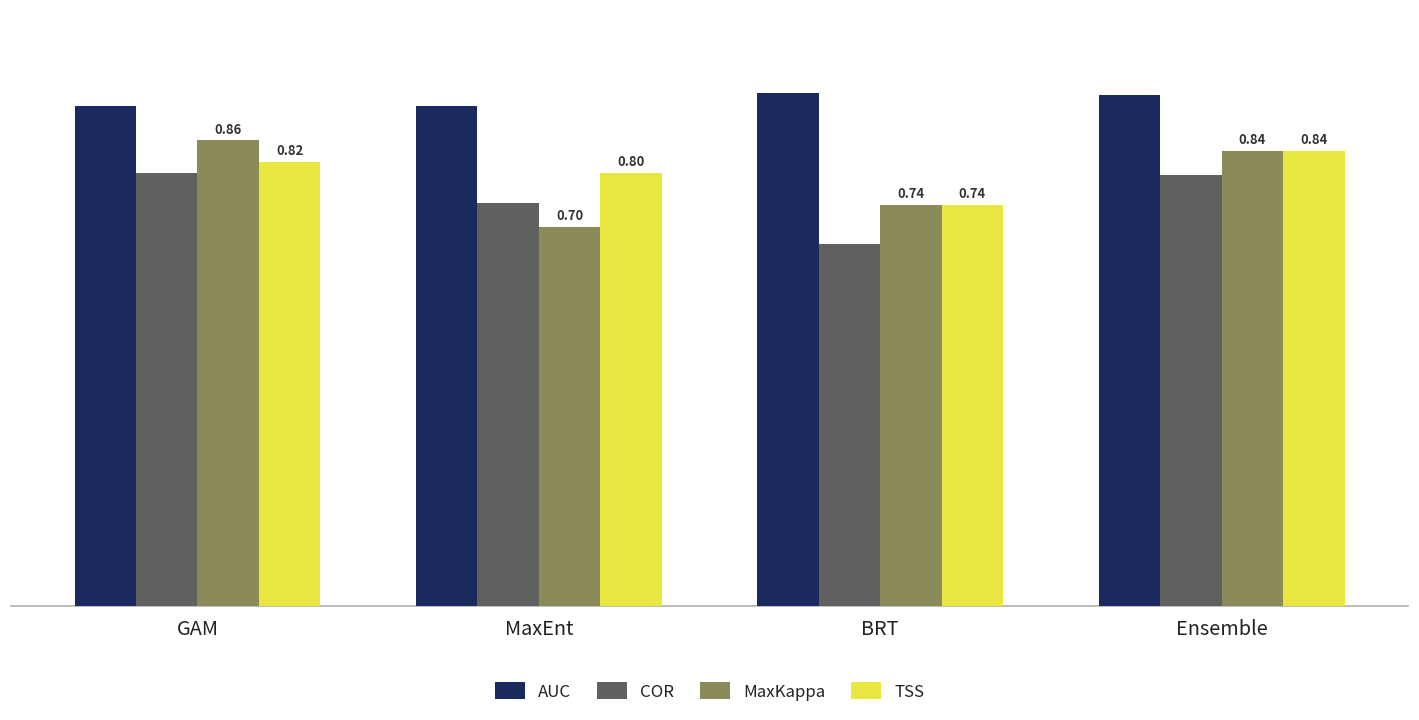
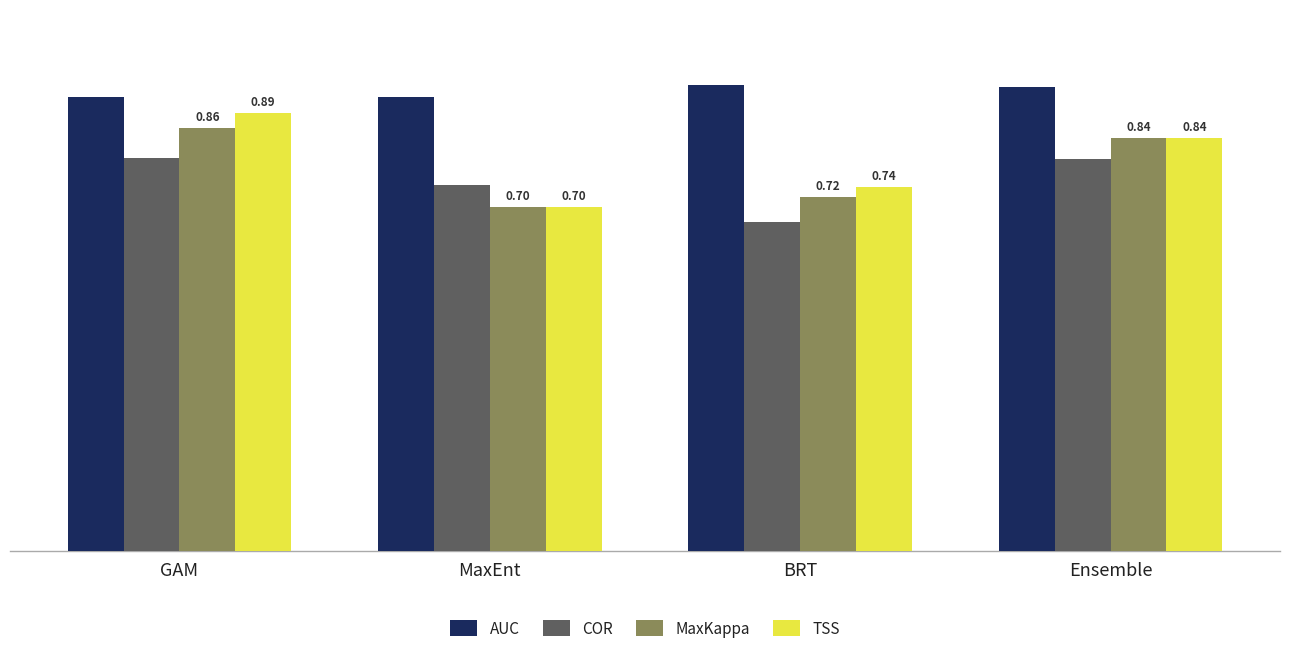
  {
    "MaxKappa": {
      "GAM": 0.86,
      "MaxEnt": 0.70,
-     "BRT": 0.74,
+     "BRT": 0.72,
      "Ensemble": 0.84
    },
    "TSS": {
-     "GAM": 0.82,
-     "MaxEnt": 0.80,
+     "GAM": 0.89,
+     "MaxEnt": 0.70,
      "BRT": 0.74,
      "Ensemble": 0.84
    }
  }
